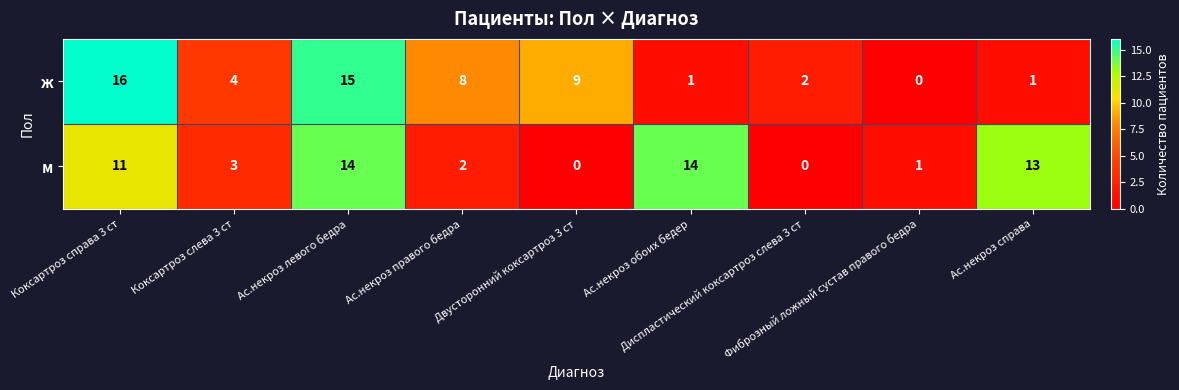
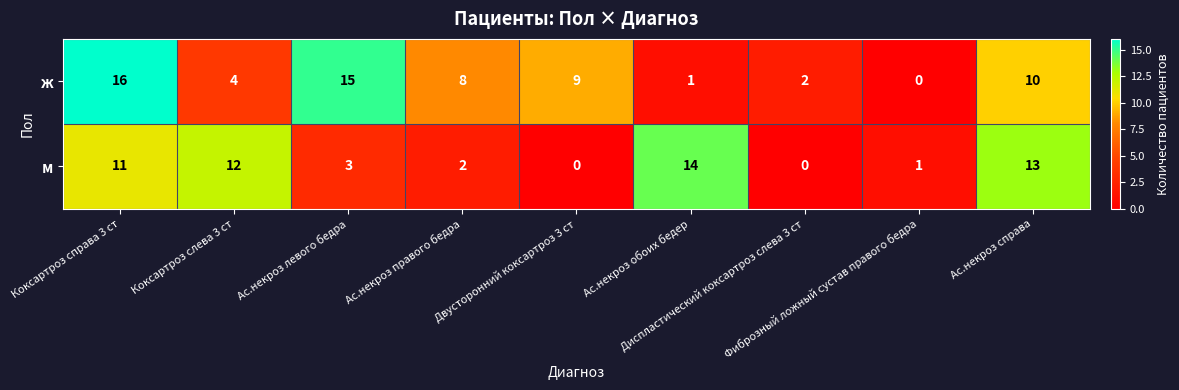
  {
    "ж": {
      "Коксартроз справа 3 ст": 16,
      "Коксартроз слева 3 ст": 4,
      "Ас.некроз левого бедра": 15,
      "Ас.некроз правого бедра": 8,
      "Двусторонний коксартроз 3 ст": 9,
      "Ас.некроз обоих бедер": 1,
      "Диспластический коксартроз слева 3 ст": 2,
      "Фиброзный ложный сустав правого бедра": 0,
-     "Ас.некроз справа": 1
+     "Ас.некроз справа": 10
    },
    "м": {
      "Коксартроз справа 3 ст": 11,
-     "Коксартроз слева 3 ст": 3,
-     "Ас.некроз левого бедра": 14,
+     "Коксартроз слева 3 ст": 12,
+     "Ас.некроз левого бедра": 3,
      "Ас.некроз правого бедра": 2,
      "Двусторонний коксартроз 3 ст": 0,
      "Ас.некроз обоих бедер": 14,
      "Диспластический коксартроз слева 3 ст": 0,
      "Фиброзный ложный сустав правого бедра": 1,
      "Ас.некроз справа": 13
    }
  }
